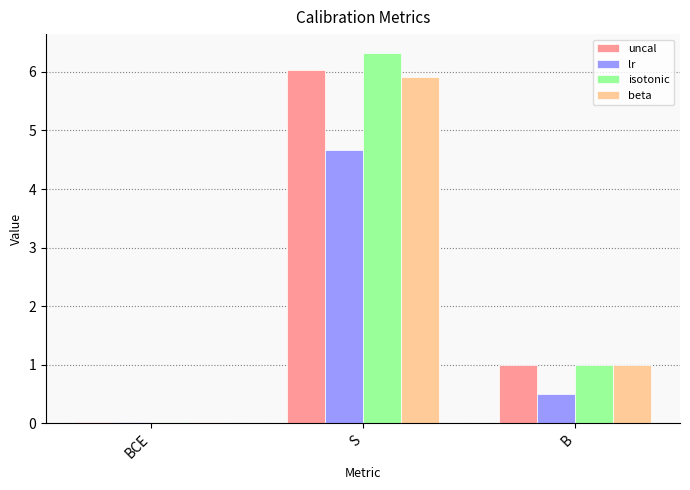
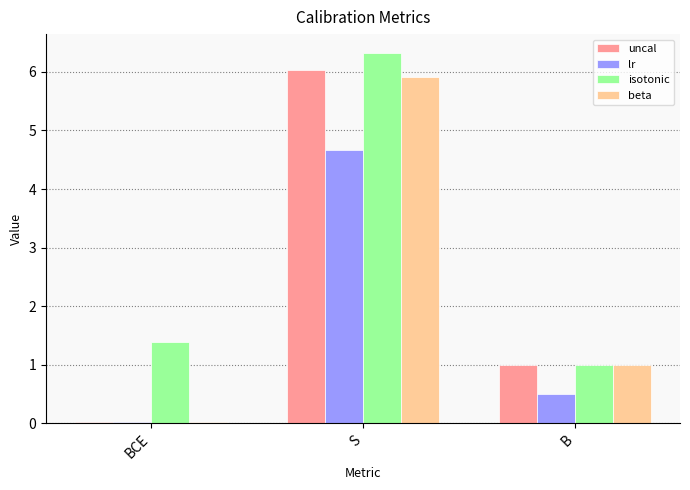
  {
    "lr": {
      "S": 4.7,
      "B": 0.5
    },
    "isotonic": {
-     "BCE": 0.0,
+     "BCE": 1.4,
      "S": 6.3,
      "B": 1.0
    }
  }
